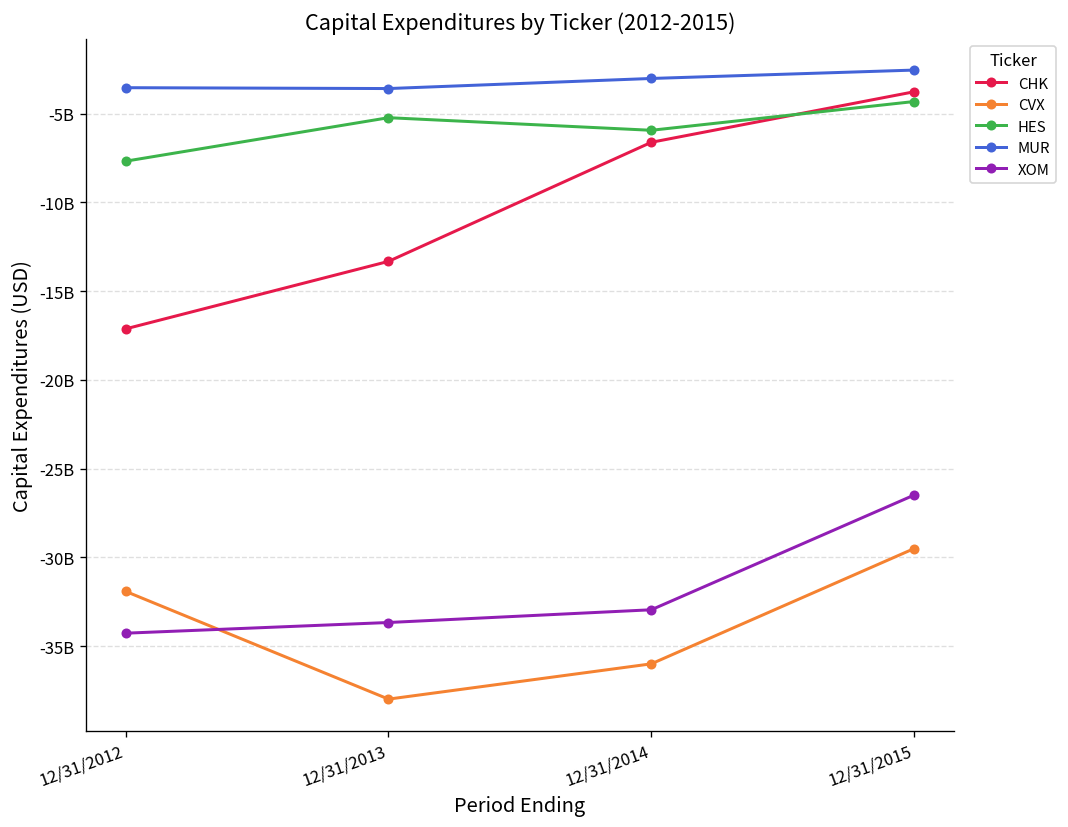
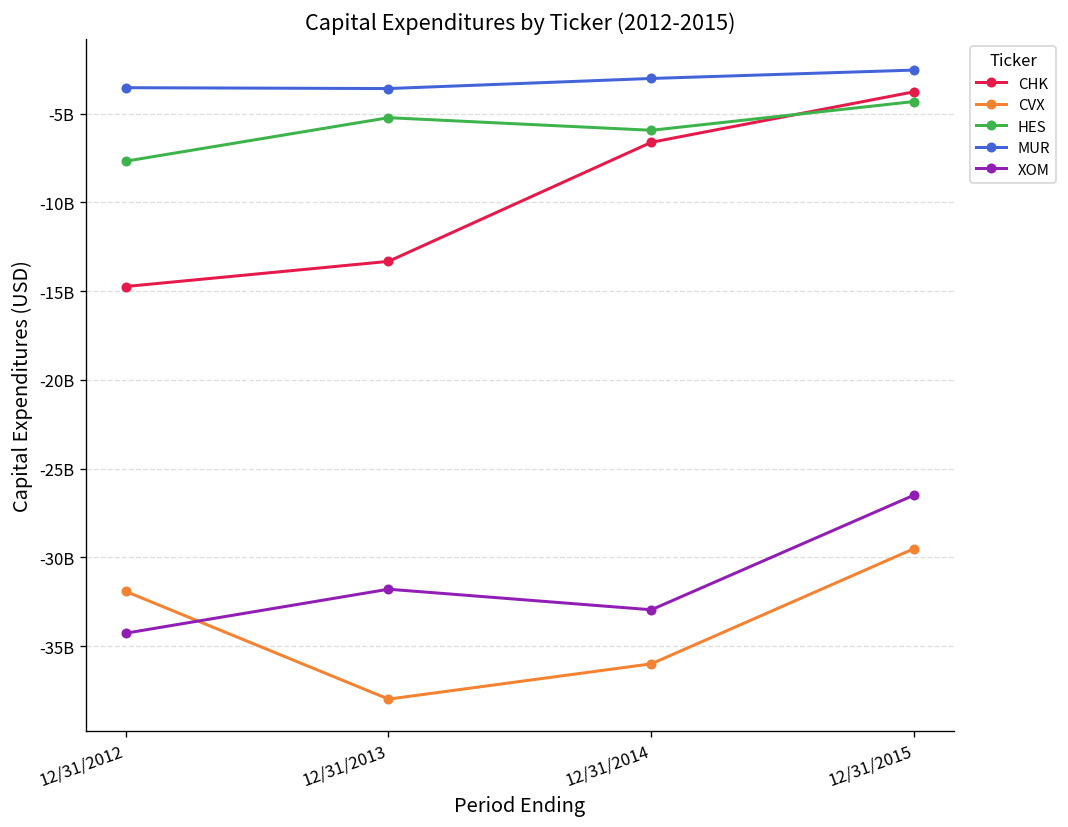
  {
    "CHK": {
-     "12/31/2012": -17100000000,
+     "12/31/2012": -14700000000,
      "12/31/2013": -13300000000,
      "12/31/2014": -6600000000,
      "12/31/2015": -3800000000
    },
    "CVX": {
      "12/31/2012": -31900000000,
      "12/31/2013": -38000000000,
      "12/31/2014": -36000000000,
      "12/31/2015": -29500000000
    },
    "HES": {
      "12/31/2012": -7700000000,
      "12/31/2013": -5200000000,
      "12/31/2014": -5900000000,
      "12/31/2015": -4300000000
    },
    "MUR": {
      "12/31/2012": -3500000000,
      "12/31/2013": -3600000000,
      "12/31/2014": -3000000000,
      "12/31/2015": -2500000000
    },
    "XOM": {
      "12/31/2012": -34300000000,
-     "12/31/2013": -33700000000,
+     "12/31/2013": -31800000000,
      "12/31/2014": -33000000000,
      "12/31/2015": -26500000000
    }
  }
